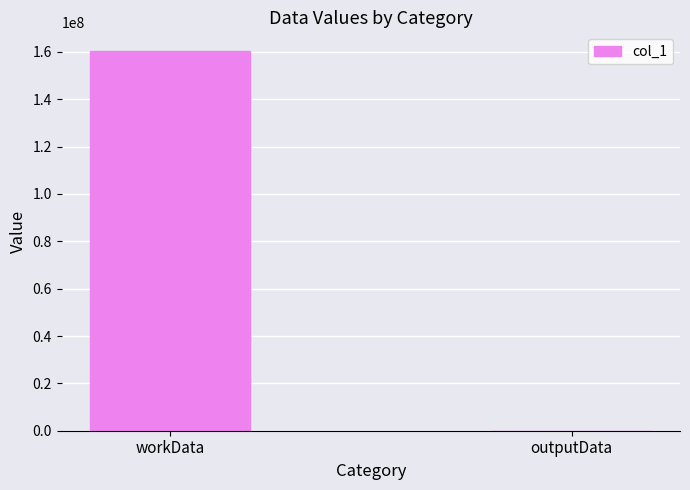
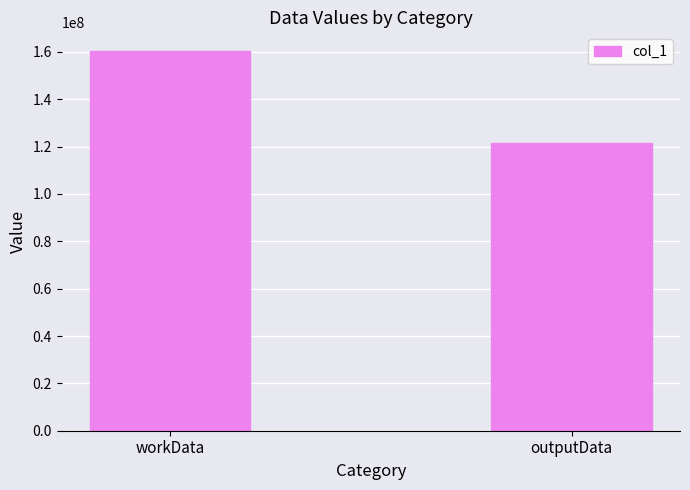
  {
    "workData": 160000000,
-   "outputData": 0
+   "outputData": 121000000
  }
